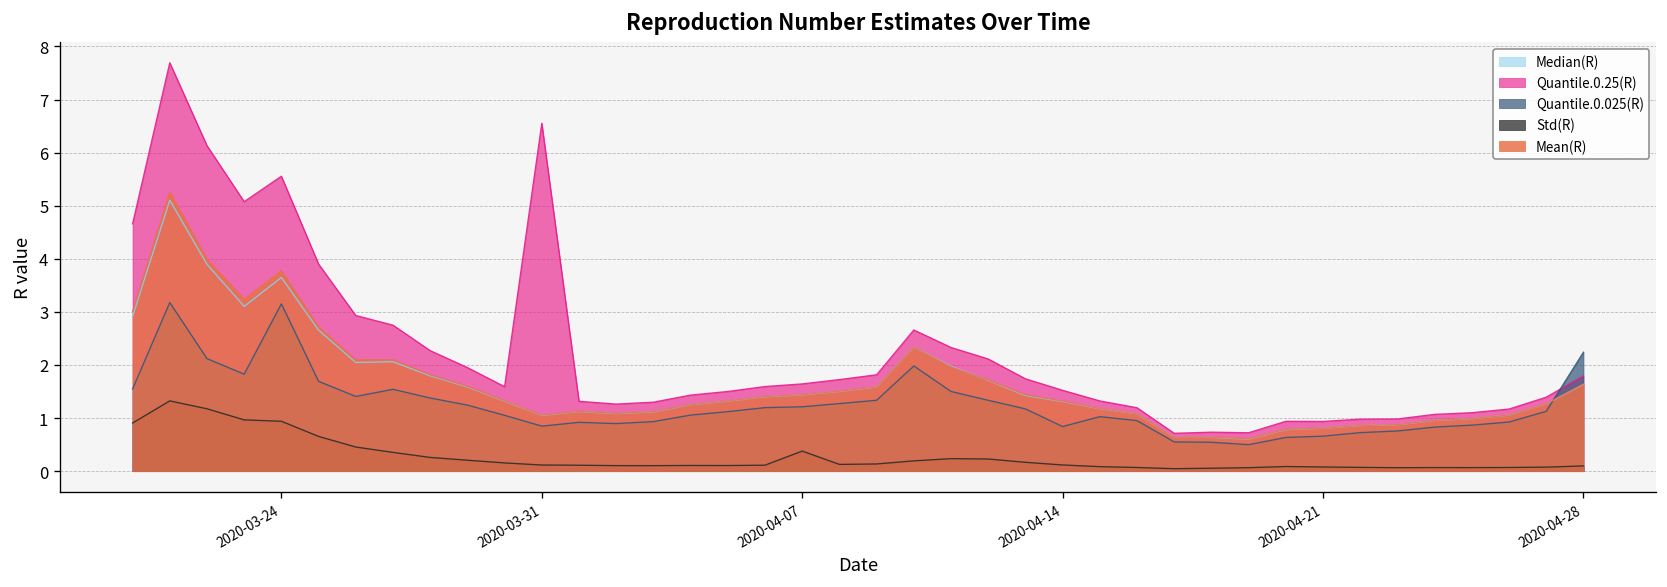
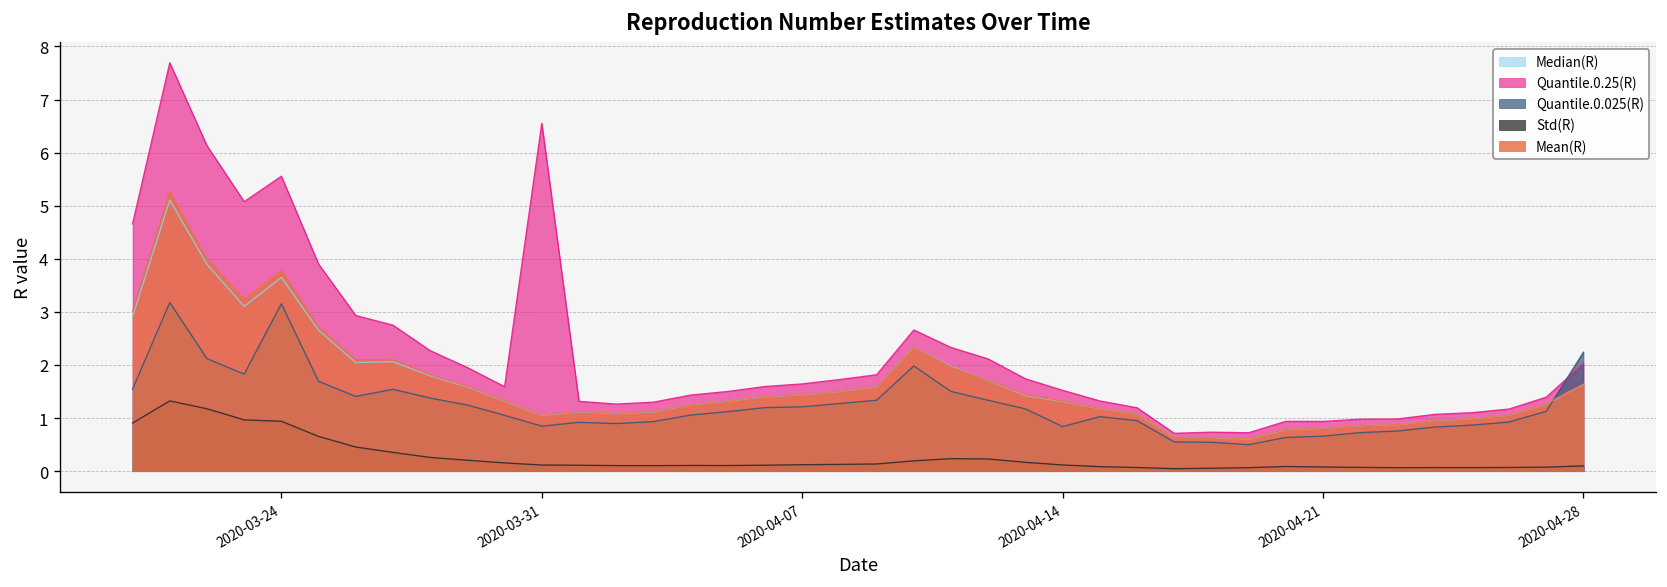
  {
    "Median(R)": {
      "2020-03-24": 3.6
    },
    "Quantile.0.25(R)": {
      "2020-03-24": 5.6,
      "2020-03-31": 6.6,
      "2020-04-07": 1.6,
      "2020-04-14": 1.5,
      "2020-04-21": 0.9,
-     "2020-04-28": 1.8
+     "2020-04-28": 2.0
    },
    "Quantile.0.025(R)": {
      "2020-03-24": 3.2,
      "2020-03-31": 0.8,
      "2020-04-07": 1.2,
      "2020-04-14": 0.8,
      "2020-04-21": 0.7,
      "2020-04-28": 2.2
    },
    "Std(R)": {
      "2020-03-24": 0.9,
      "2020-03-31": 0.1,
-     "2020-04-07": 0.4,
+     "2020-04-07": 0.1,
      "2020-04-14": 0.1,
      "2020-04-21": 0.1,
      "2020-04-28": 0.1
    },
    "Mean(R)": {
      "2020-03-24": 3.8
    }
  }
